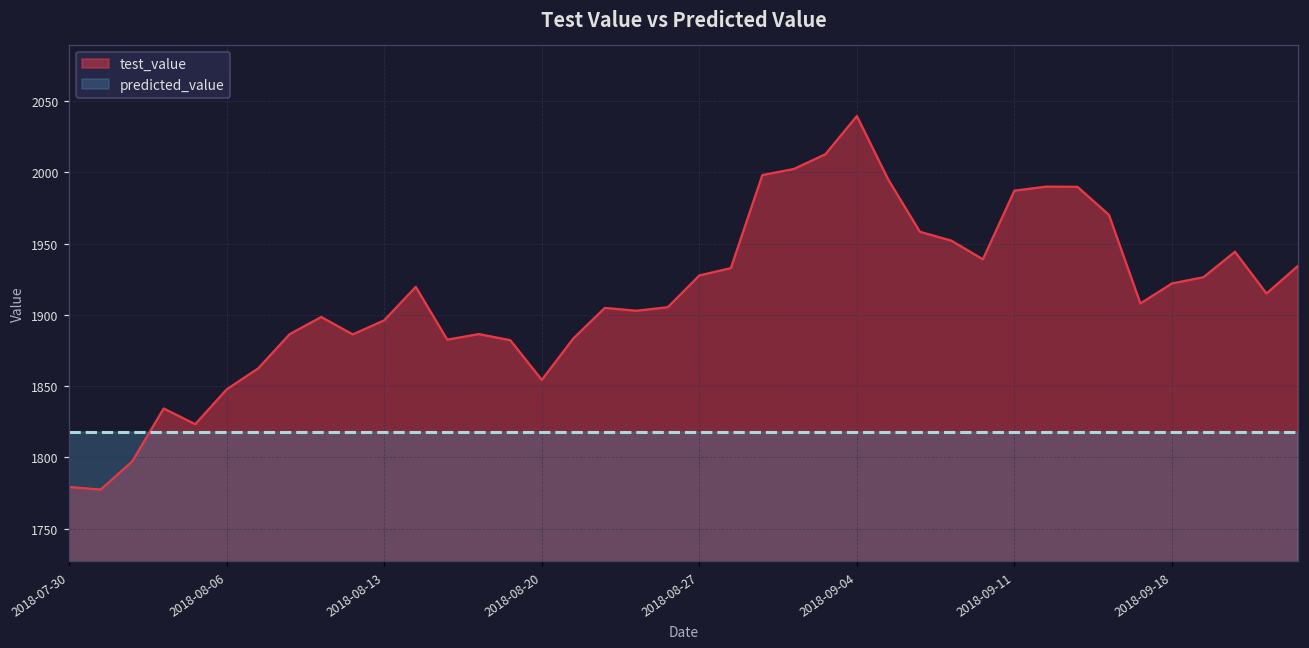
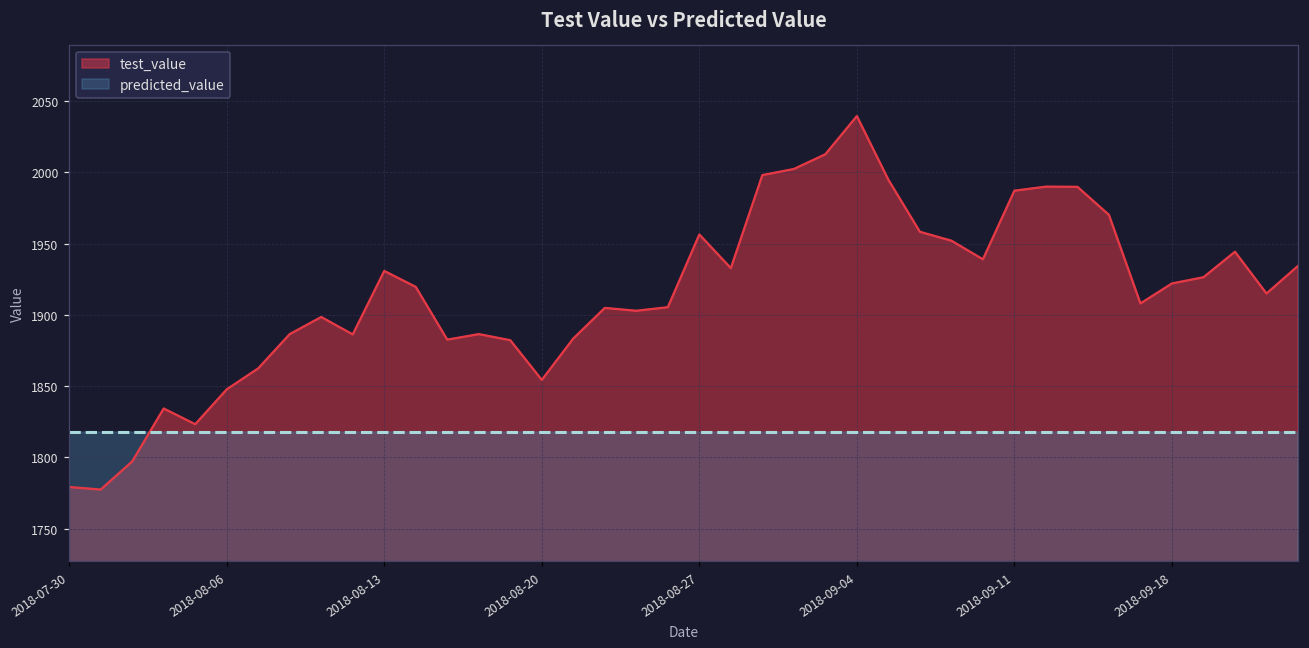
  {
    "test_value": {
      "2018-07-30": 1779,
      "2018-08-06": 1848,
-     "2018-08-13": 1896,
+     "2018-08-13": 1931,
      "2018-08-20": 1854,
-     "2018-08-27": 1928,
+     "2018-08-27": 1956,
      "2018-09-04": 2040,
      "2018-09-11": 1987,
      "2018-09-18": 1922
    },
    "predicted_value": {
      "2018-07-30": 1818,
      "2018-08-06": 1818,
      "2018-08-13": 1818,
      "2018-08-20": 1818,
      "2018-08-27": 1818,
      "2018-09-04": 1818,
      "2018-09-11": 1818,
      "2018-09-18": 1818
    }
  }
